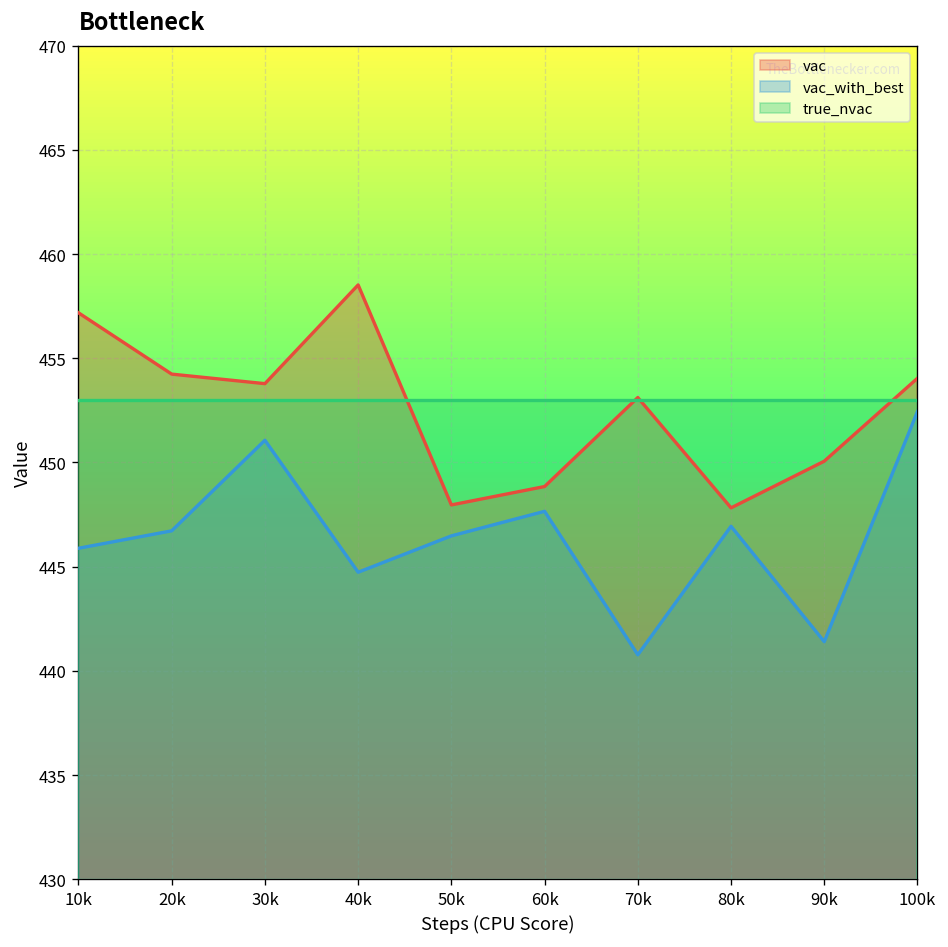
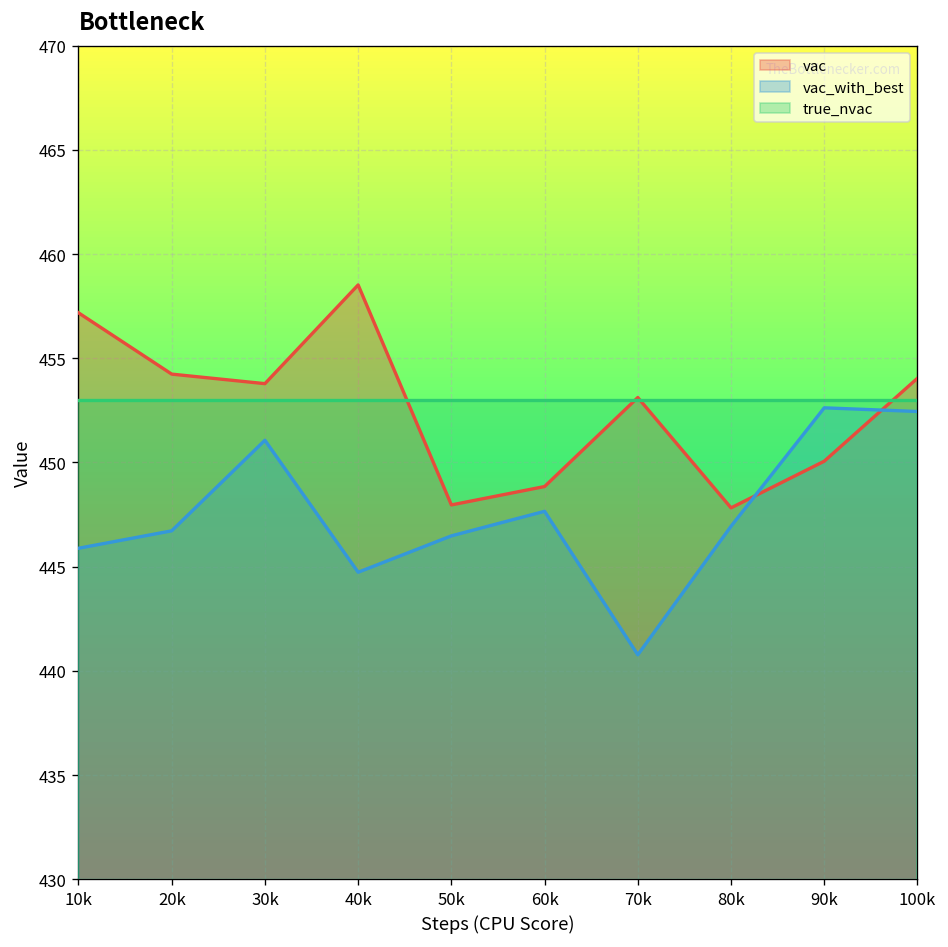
  {
    "vac": {
      "10k": 457.2,
      "20k": 454.2,
      "30k": 453.8,
      "40k": 458.5,
      "50k": 448.0,
      "60k": 448.8,
      "80k": 447.8,
      "90k": 450.1,
      "100k": 454.0
    },
    "vac_with_best": {
      "10k": 445.9,
      "20k": 446.7,
      "30k": 451.1,
      "40k": 444.7,
      "50k": 446.5,
      "60k": 447.7,
      "70k": 440.8,
      "80k": 446.9,
-     "90k": 441.4,
+     "90k": 452.6,
      "100k": 452.4
    },
    "true_nvac": {
      "10k": 453.0,
      "20k": 453.0,
      "30k": 453.0,
      "40k": 453.0,
      "50k": 453.0,
      "60k": 453.0,
      "80k": 453.0,
      "90k": 453.0,
      "100k": 453.0
    }
  }
